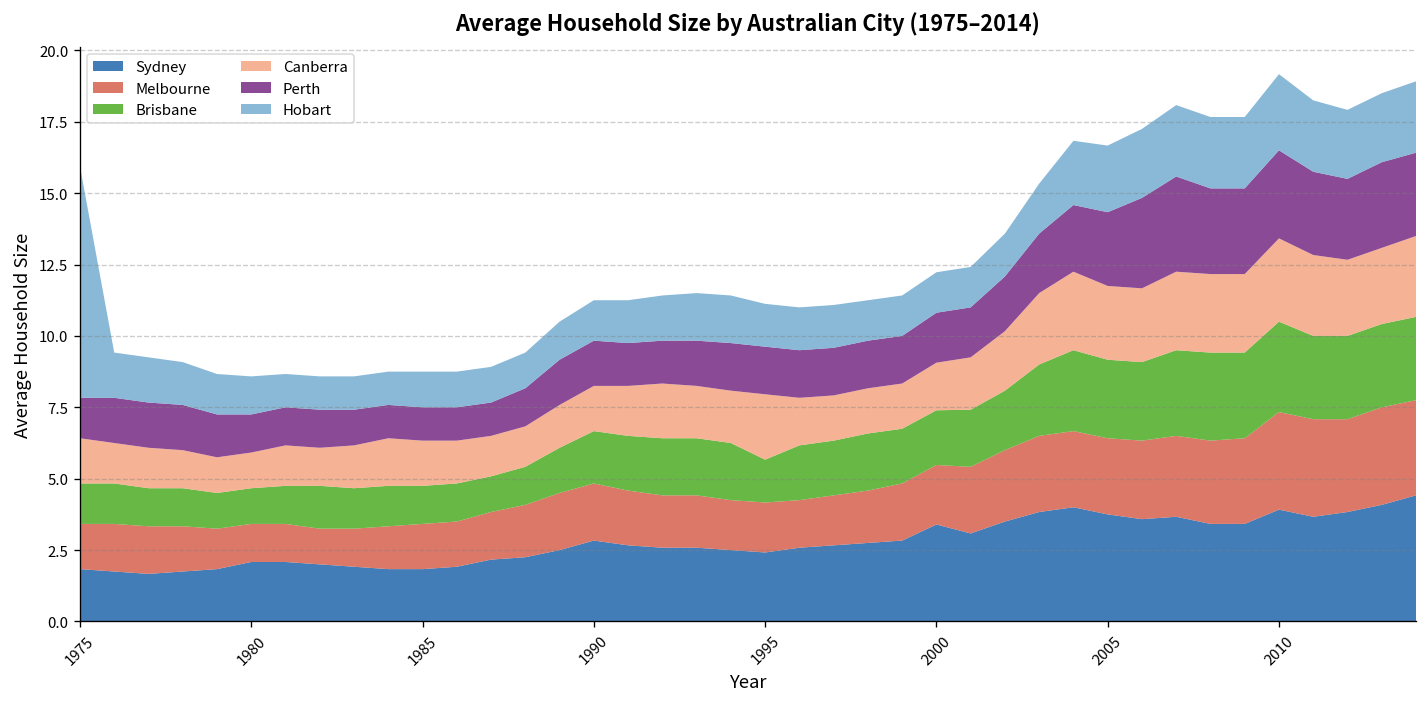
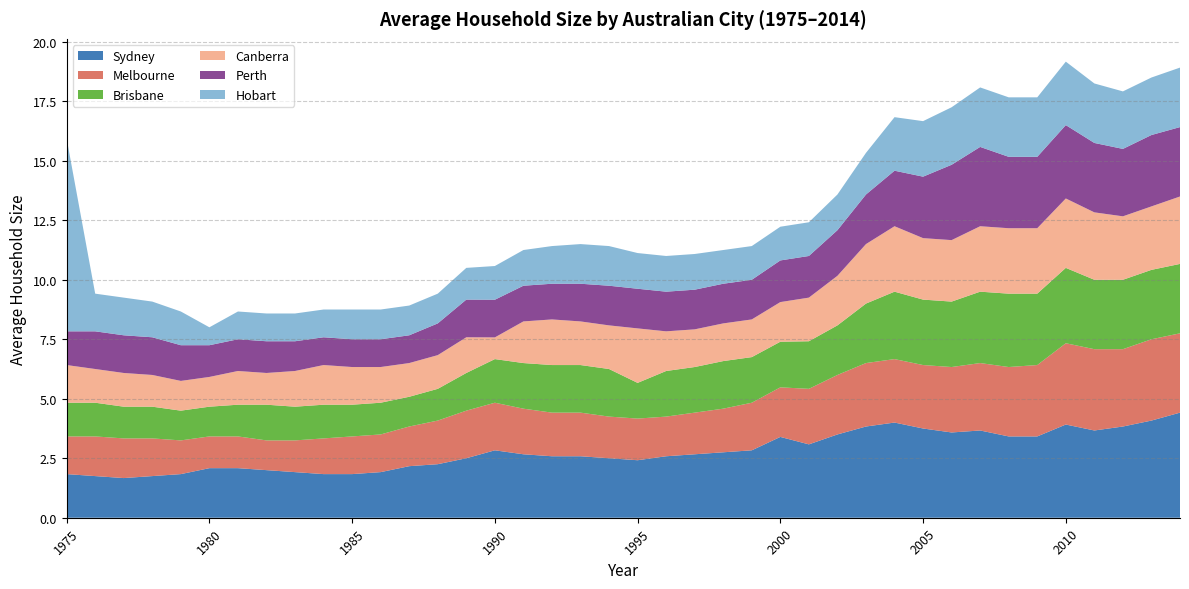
  {
    "Sydney": {
      "1975": 1.8,
      "1980": 2.1,
      "1985": 1.8,
      "1990": 2.8,
      "1995": 2.4,
      "2000": 3.4,
      "2005": 3.8,
      "2010": 3.9
    },
    "Melbourne": {
      "1975": 1.6,
      "1980": 1.3,
      "1985": 1.6,
      "1990": 2.0,
      "1995": 1.8,
      "2000": 2.1,
      "2005": 2.7,
      "2010": 3.4
    },
    "Brisbane": {
      "1975": 1.4,
      "1980": 1.3,
      "1985": 1.3,
      "1990": 1.8,
      "1995": 1.5,
      "2000": 1.9,
      "2005": 2.8,
      "2010": 3.2
    },
    "Canberra": {
      "1975": 1.6,
      "1980": 1.3,
      "1985": 1.6,
-     "1990": 1.6,
+     "1990": 0.9,
      "1995": 2.3,
      "2000": 1.7,
      "2005": 2.6,
      "2010": 2.9
    },
    "Perth": {
      "1975": 1.4,
      "1980": 1.3,
      "1985": 1.2,
      "1990": 1.6,
      "1995": 1.7,
      "2000": 1.8,
      "2005": 2.6,
      "2010": 3.1
    },
    "Hobart": {
      "1975": 8.1,
-     "1980": 1.3,
+     "1980": 0.8,
      "1985": 1.3,
      "1990": 1.4,
      "1995": 1.5,
      "2000": 1.4,
      "2005": 2.3,
      "2010": 2.7
    }
  }
